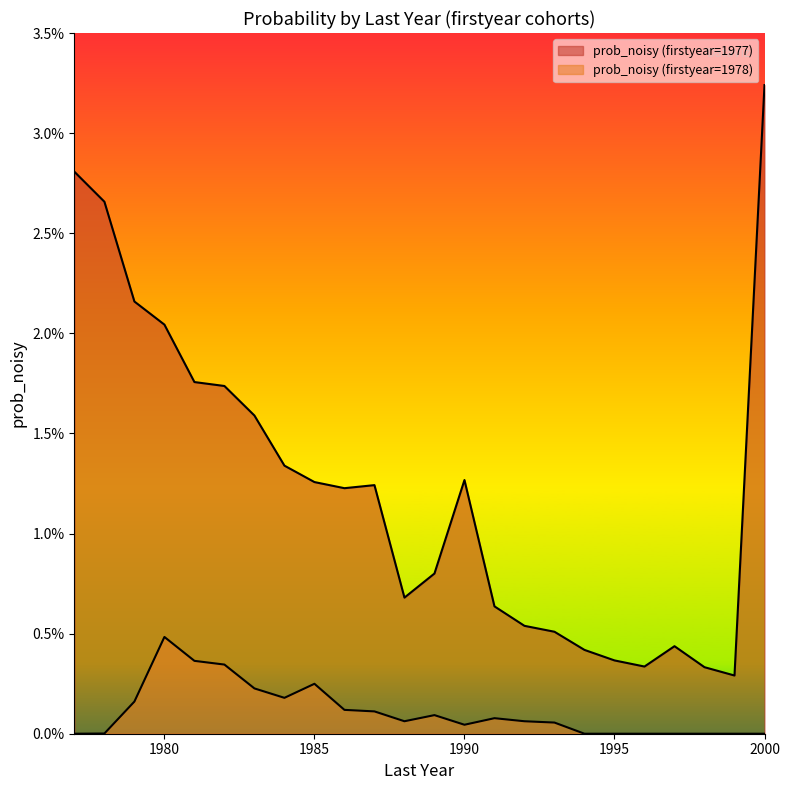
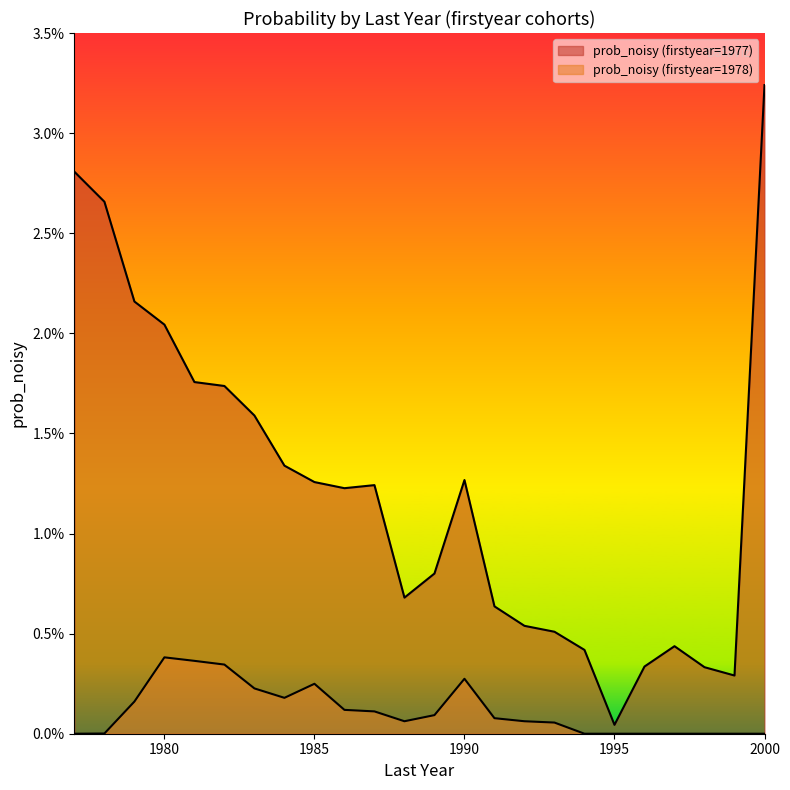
  {
    "prob_noisy (firstyear=1977)": {
      "1980": "2.04%",
      "1985": "1.26%",
      "1990": "1.27%",
-     "1995": "0.37%",
+     "1995": "0.04%",
      "2000": "3.24%"
    },
    "prob_noisy (firstyear=1978)": {
-     "1980": "0.48%",
+     "1980": "0.38%",
      "1985": "0.25%",
-     "1990": "0.04%",
+     "1990": "0.27%",
      "1995": "0.00%",
      "2000": "0.00%"
    }
  }
